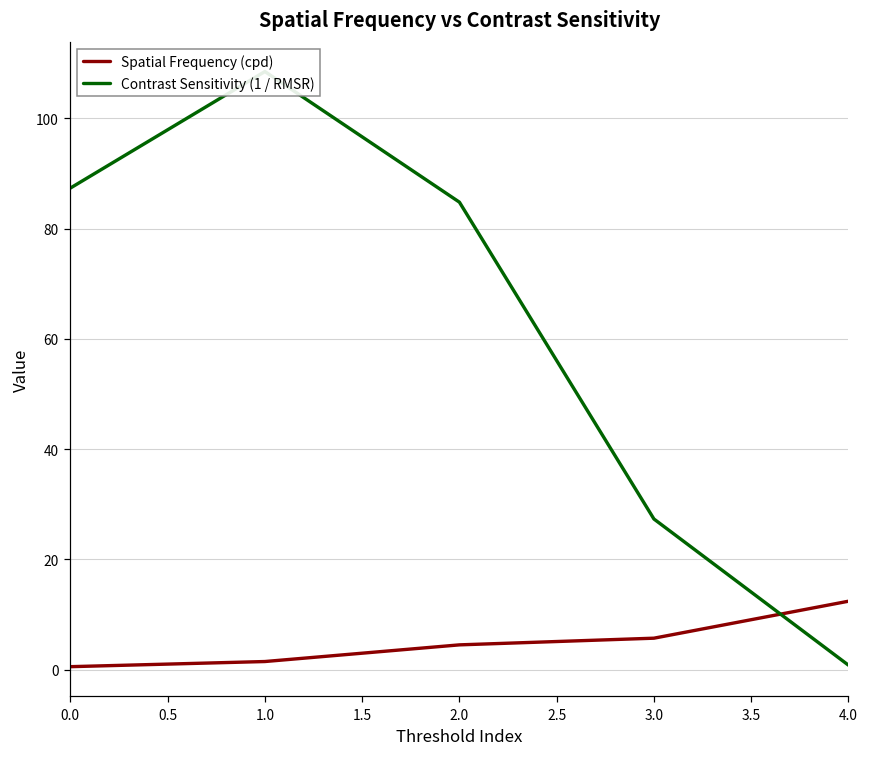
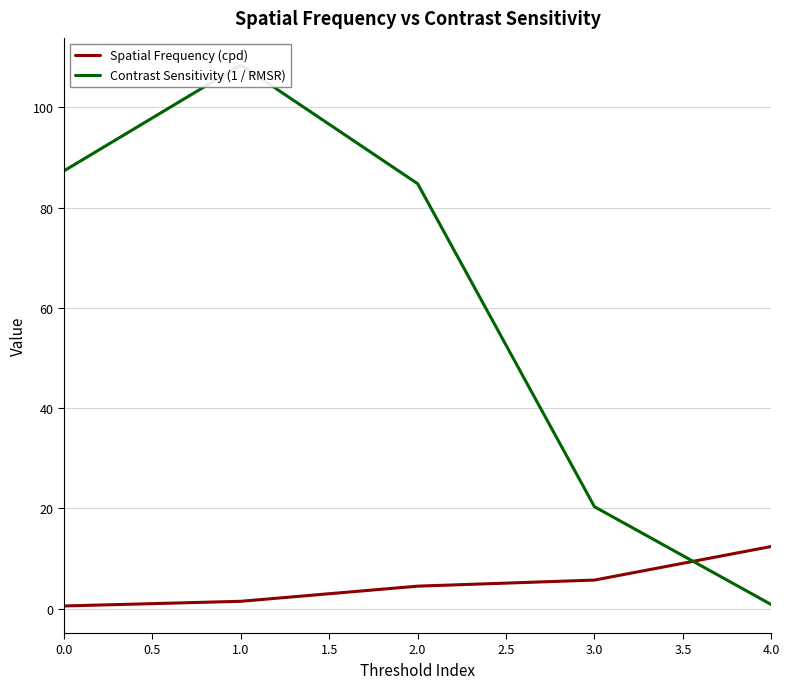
  {
    "Spatial Frequency (cpd)": {
      "0.0": 1,
      "1.0": 1,
      "2.0": 4,
      "3.0": 6,
      "4.0": 12
    },
    "Contrast Sensitivity (1 / RMSR)": {
      "0.0": 87,
      "2.0": 85,
-     "3.0": 27,
+     "3.0": 20,
      "4.0": 1
    }
  }
